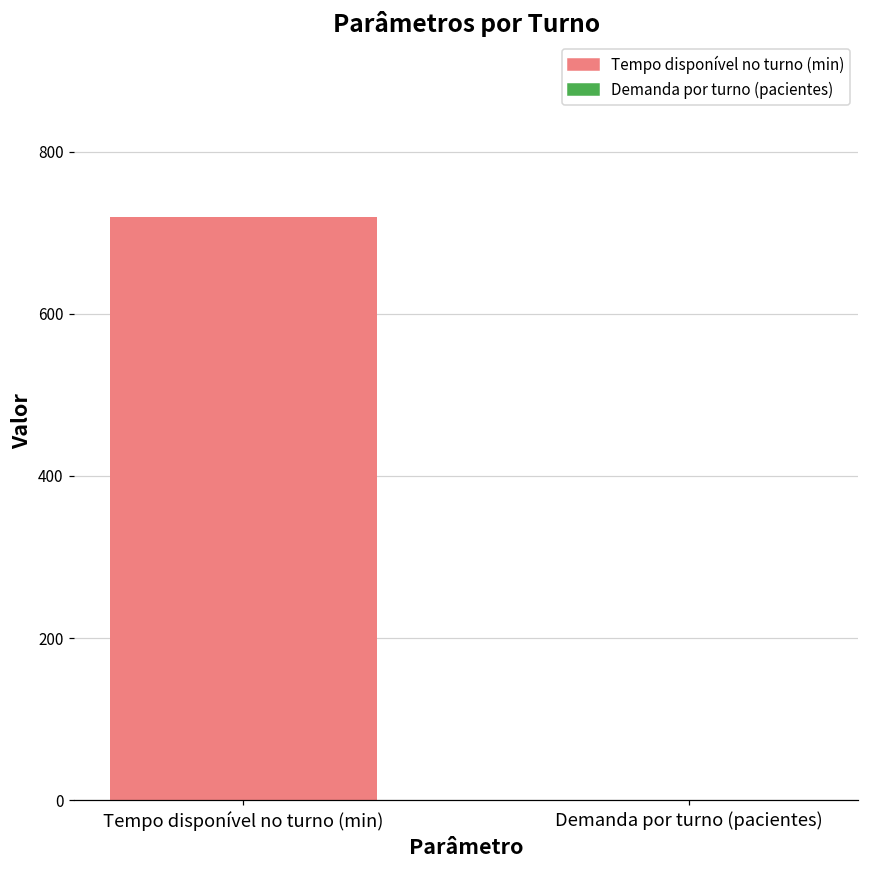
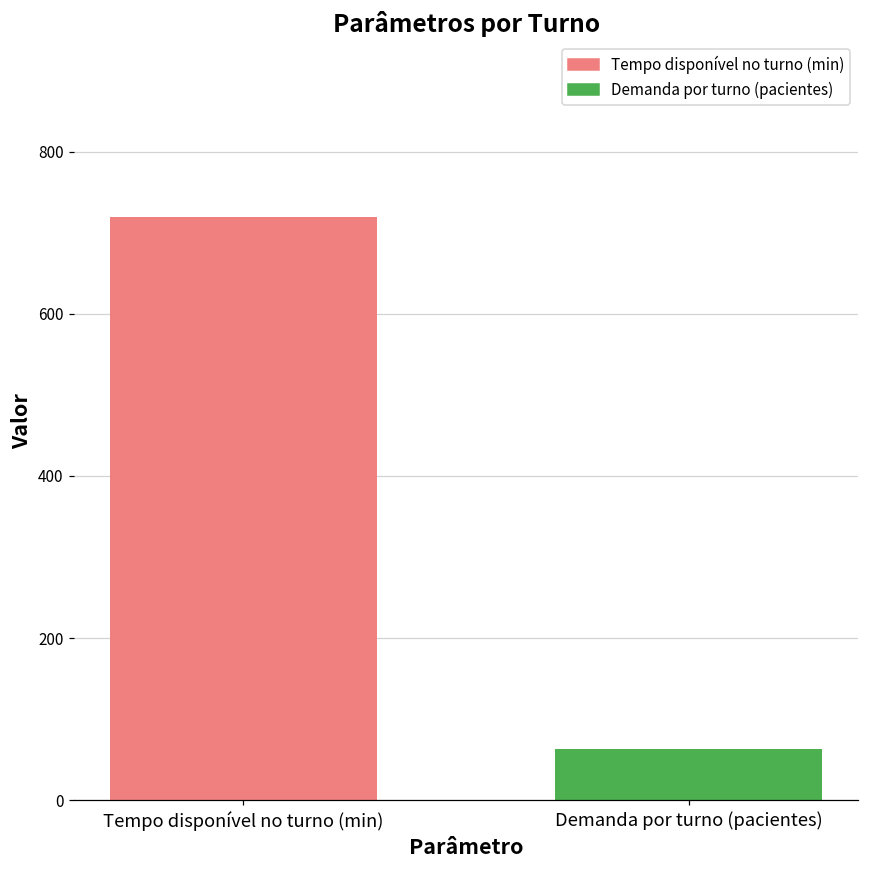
  {
    "Tempo disponível no turno (min)": 720,
-   "Demanda por turno (pacientes)": 0
+   "Demanda por turno (pacientes)": 60
  }
